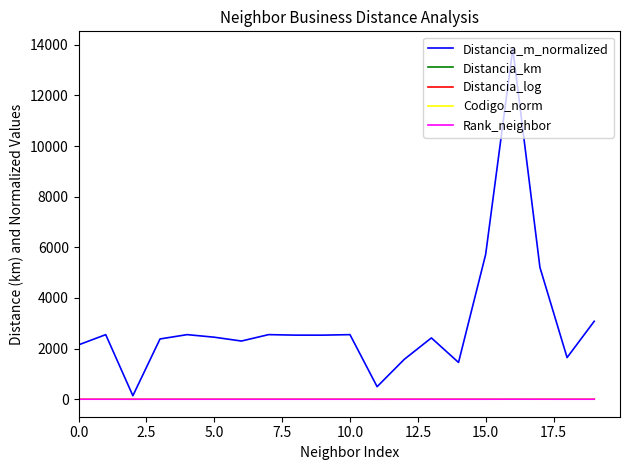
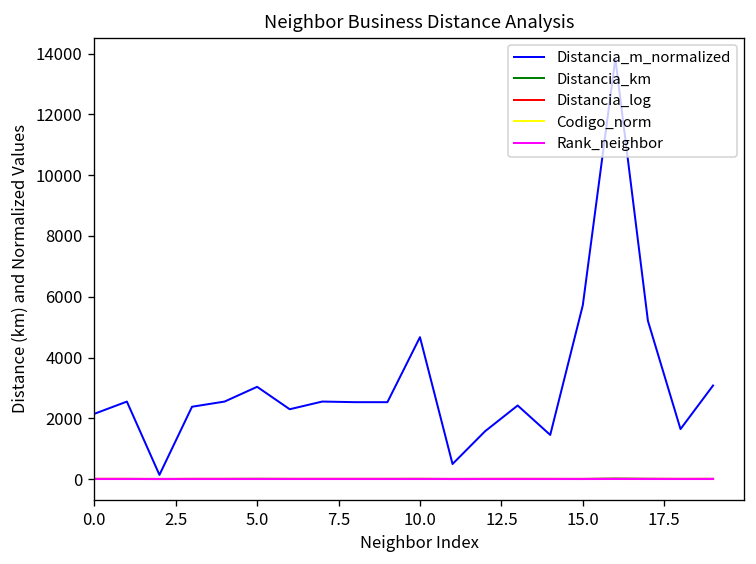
  {
    "Distancia_m_normalized": {
      "0.0": 2100,
-     "5.0": 2400,
-     "10.0": 2600,
+     "5.0": 3000,
+     "10.0": 4700,
      "15.0": 5700
    },
    "Rank_neighbor": {
      "0.0": 0,
      "5.0": 0,
      "10.0": 0,
      "15.0": 0
    }
  }
